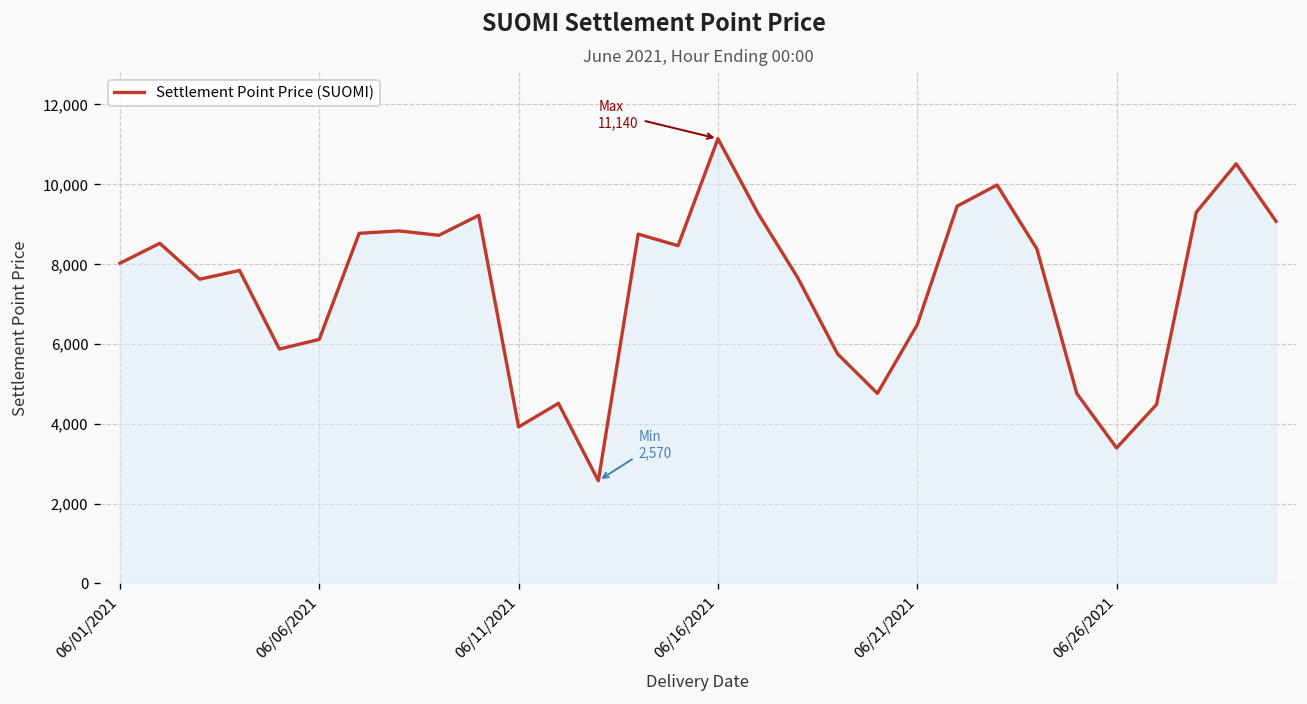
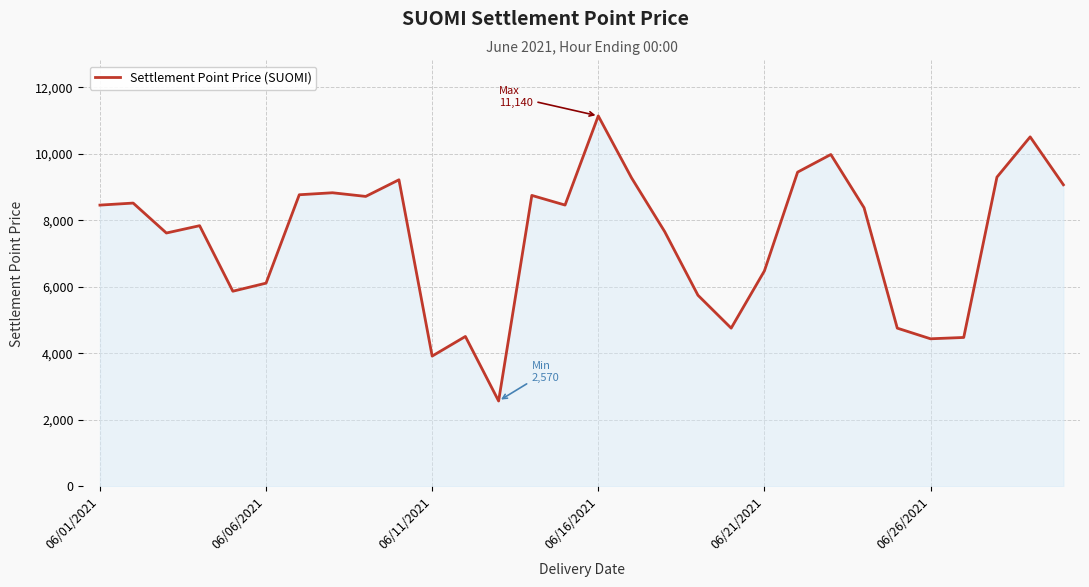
  {
-   "06/01/2021": "8,000",
+   "06/01/2021": "8,500",
    "06/06/2021": "6,100",
    "06/11/2021": "3,900",
    "06/21/2021": "6,500",
-   "06/26/2021": "3,400"
+   "06/26/2021": "4,400"
  }
